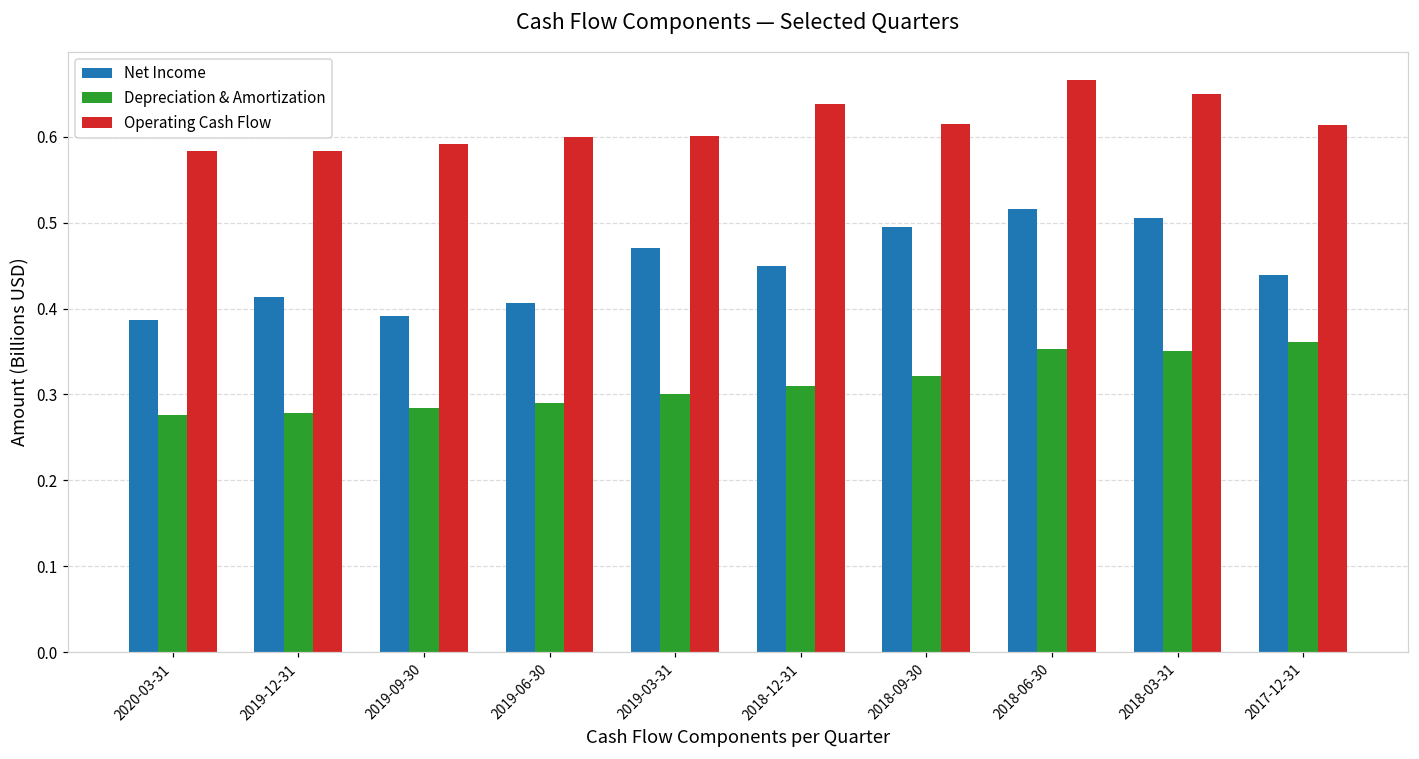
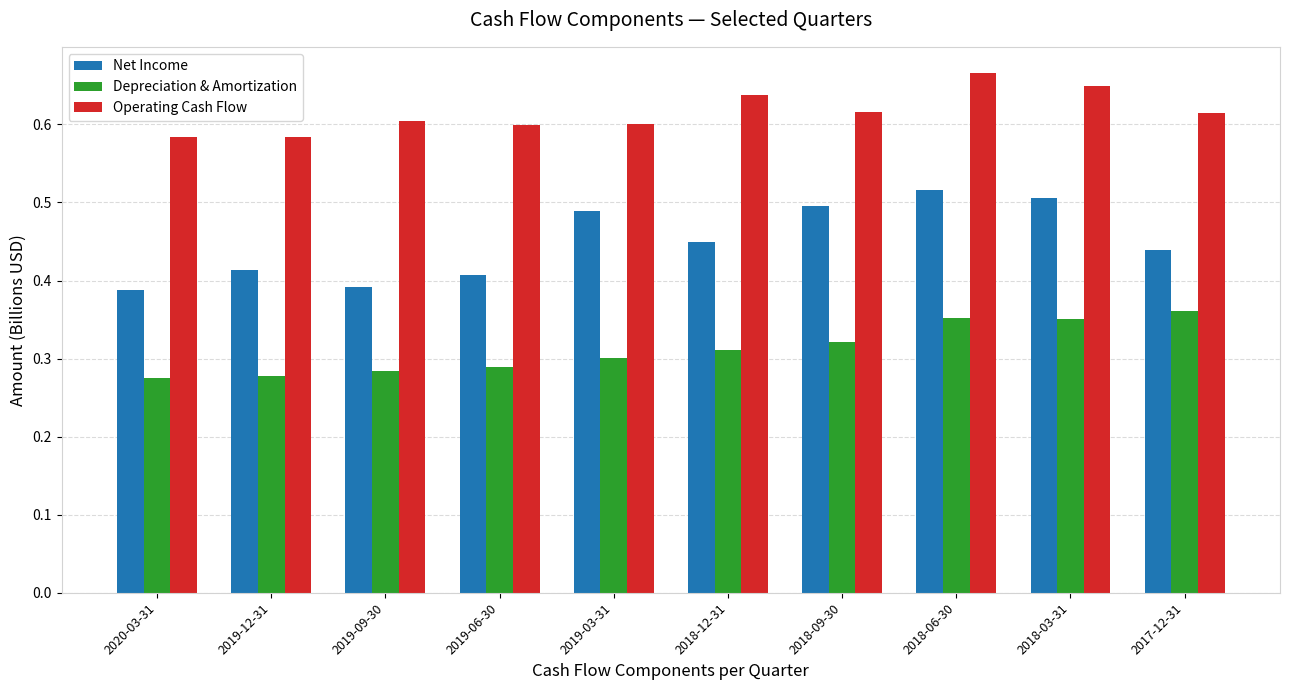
  {
    "Net Income": {
      "2020-03-31": 0.39,
      "2019-12-31": 0.41,
      "2019-09-30": 0.39,
      "2019-06-30": 0.41,
-     "2019-03-31": 0.47,
+     "2019-03-31": 0.49,
      "2018-12-31": 0.45,
      "2018-09-30": 0.50,
      "2018-06-30": 0.52,
      "2018-03-31": 0.51,
      "2017-12-31": 0.44
    },
    "Depreciation & Amortization": {
      "2020-03-31": 0.28,
      "2019-12-31": 0.28,
      "2019-09-30": 0.28,
      "2019-06-30": 0.29,
      "2019-03-31": 0.30,
      "2018-12-31": 0.31,
      "2018-09-30": 0.32,
      "2018-06-30": 0.35,
      "2018-03-31": 0.35,
      "2017-12-31": 0.36
    },
    "Operating Cash Flow": {
      "2020-03-31": 0.58,
      "2019-12-31": 0.58,
-     "2019-09-30": 0.59,
+     "2019-09-30": 0.60,
      "2019-06-30": 0.60,
      "2019-03-31": 0.60,
      "2018-12-31": 0.64,
      "2018-09-30": 0.62,
      "2018-06-30": 0.67,
      "2018-03-31": 0.65,
      "2017-12-31": 0.61
    }
  }
